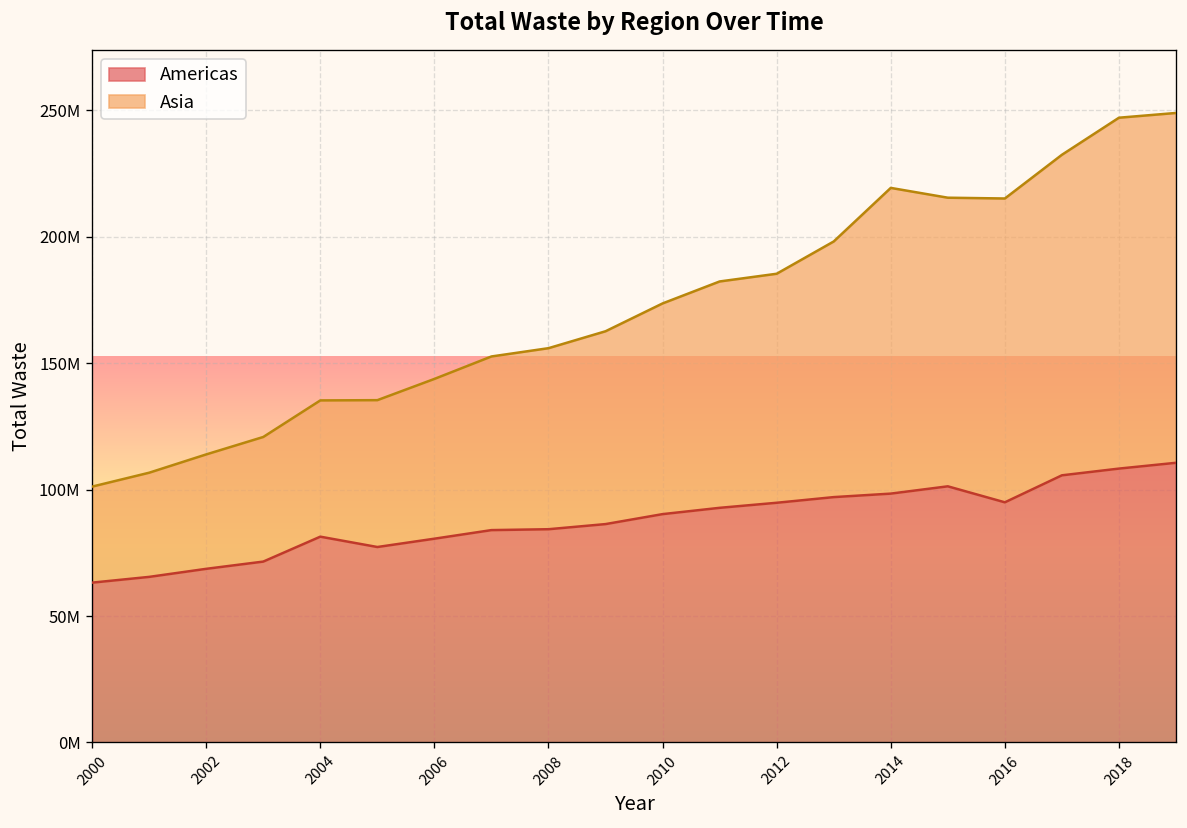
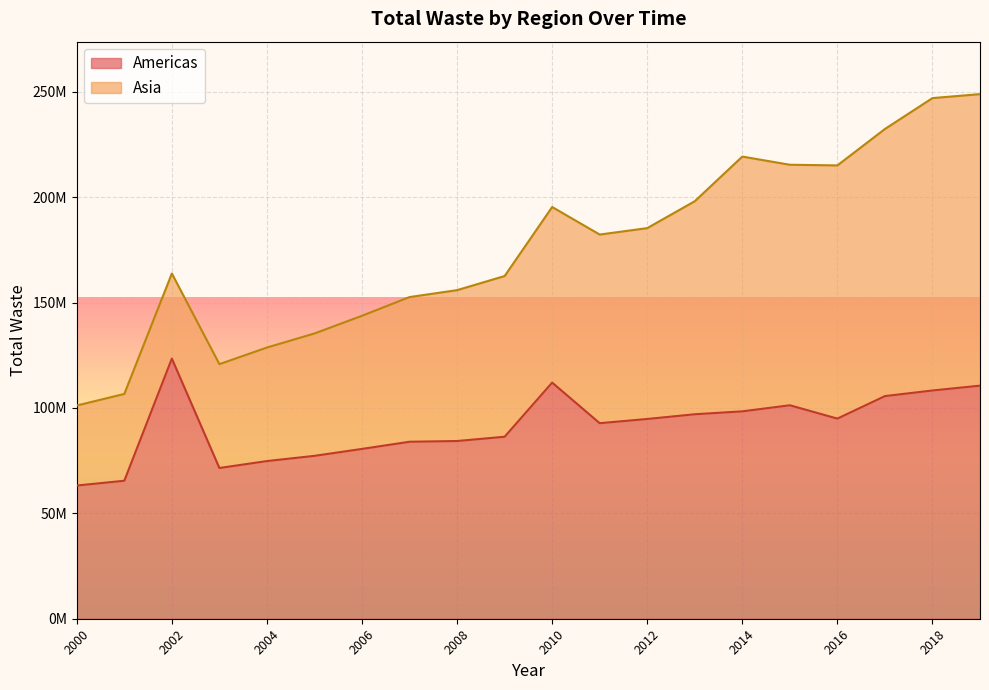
  {
    "Americas": {
      "2000": 63000000,
-     "2002": 69000000,
-     "2004": 81000000,
+     "2002": 123000000,
+     "2004": 75000000,
      "2006": 81000000,
      "2008": 84000000,
-     "2010": 90000000,
+     "2010": 112000000,
      "2012": 95000000,
      "2014": 98000000,
      "2016": 95000000,
      "2018": 108000000
    },
    "Asia": {
      "2000": 38000000,
-     "2002": 45000000,
+     "2002": 40000000,
      "2004": 54000000,
      "2006": 63000000,
      "2008": 72000000,
      "2010": 83000000,
      "2012": 91000000,
      "2014": 121000000,
      "2016": 120000000,
      "2018": 139000000
    }
  }
